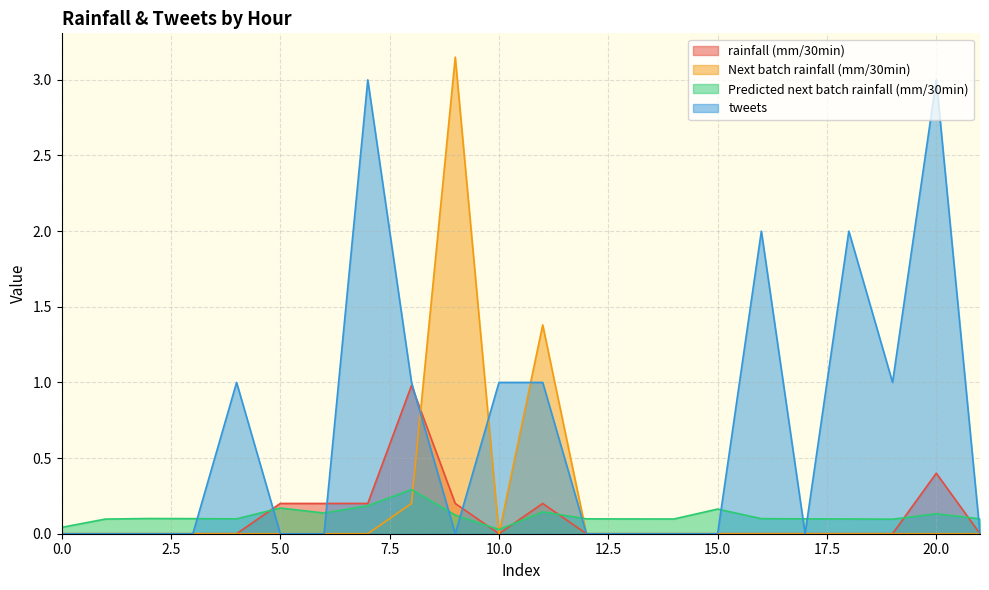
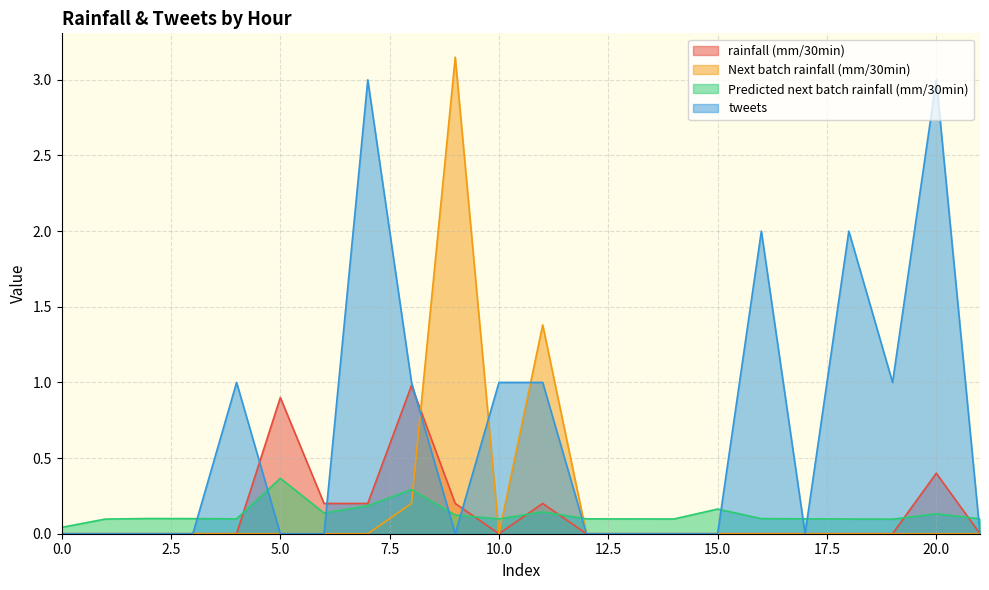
  {
    "rainfall (mm/30min)": {
-     "5.0": 0.2,
+     "5.0": 0.9,
      "20.0": 0.4
    },
    "Next batch rainfall (mm/30min)": {
      "20.0": 0.00
    },
    "Predicted next batch rainfall (mm/30min)": {
      "0.0": 0.04,
-     "5.0": 0.17,
-     "10.0": 0.03,
+     "5.0": 0.37,
+     "10.0": 0.10,
      "15.0": 0.16,
      "20.0": 0.13
    },
    "tweets": {
      "10.0": 1.00
    }
  }
